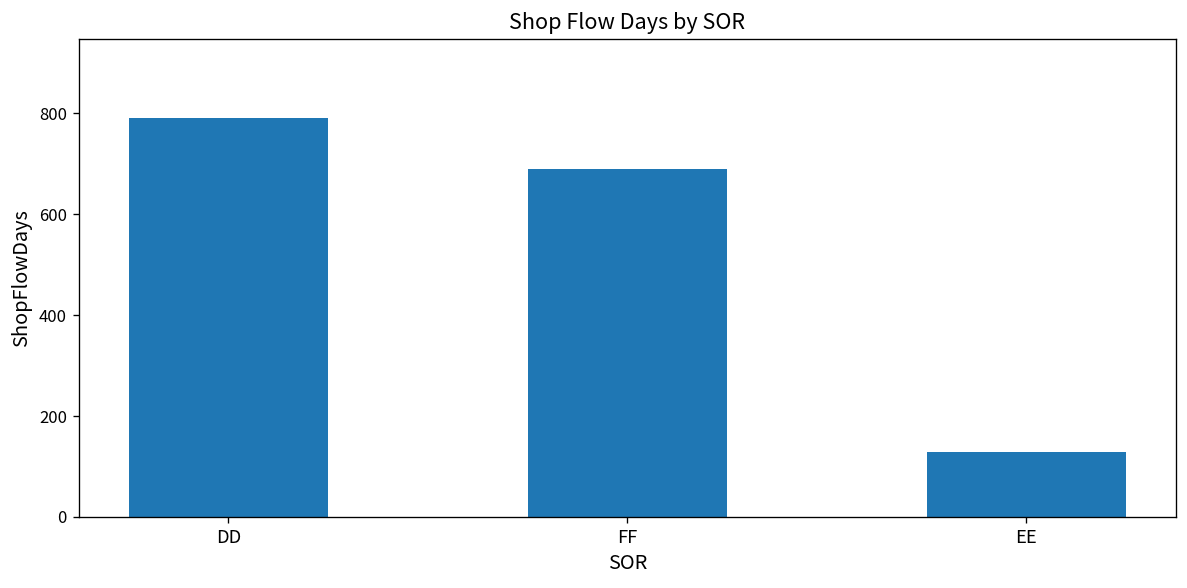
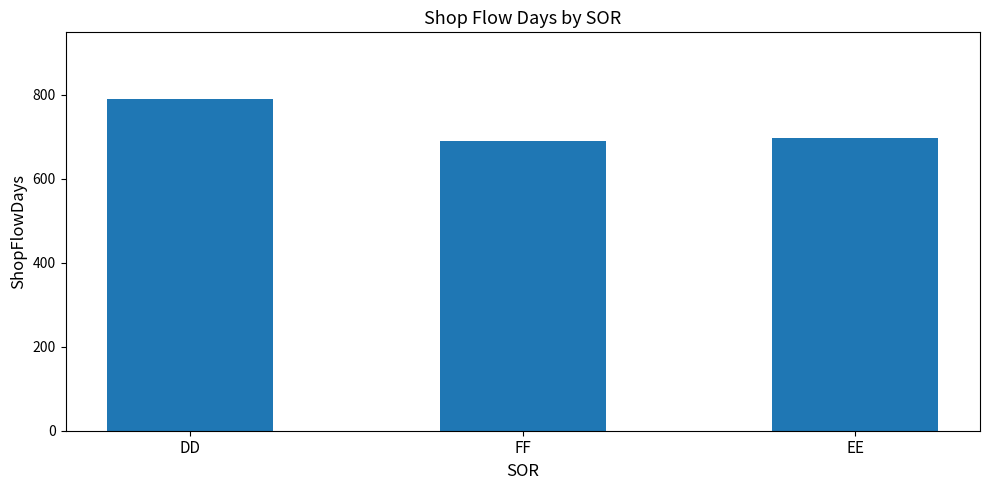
  {
    "DD": 790,
    "FF": 690,
-   "EE": 130
+   "EE": 700
  }
